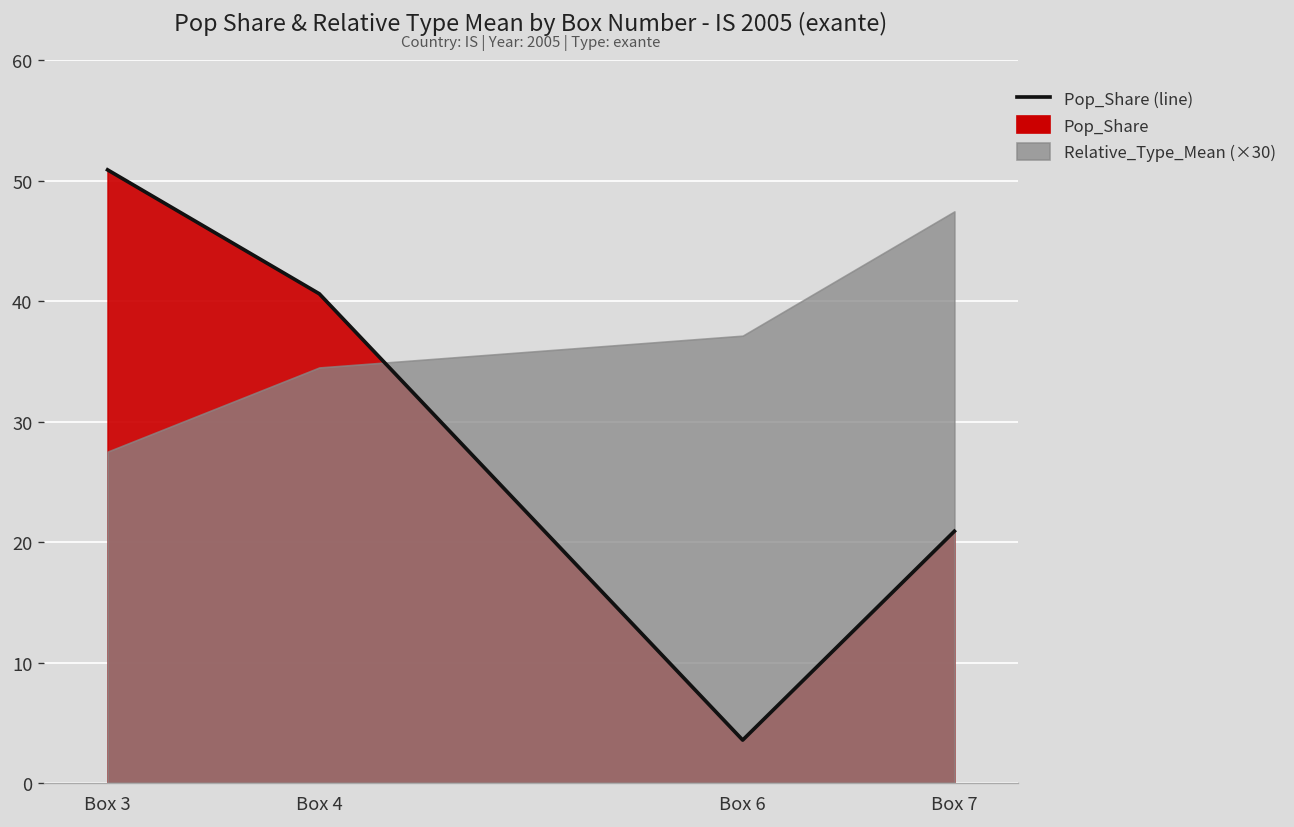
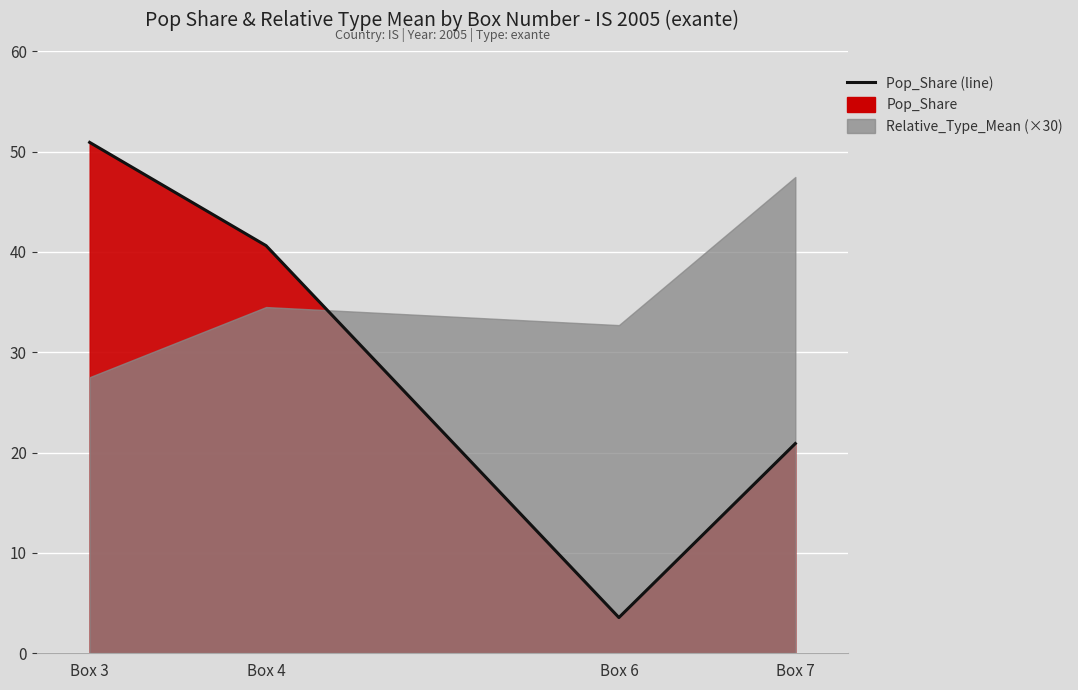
  {
    "Pop_Share": {
      "Box 3": 50.9,
      "Box 4": 40.6,
      "Box 6": 3.6,
      "Box 7": 20.9
    },
    "Relative_Type_Mean (×30)": {
      "Box 3": 27.5,
      "Box 4": 34.5,
-     "Box 6": 37.1,
+     "Box 6": 32.7,
      "Box 7": 47.5
    }
  }
